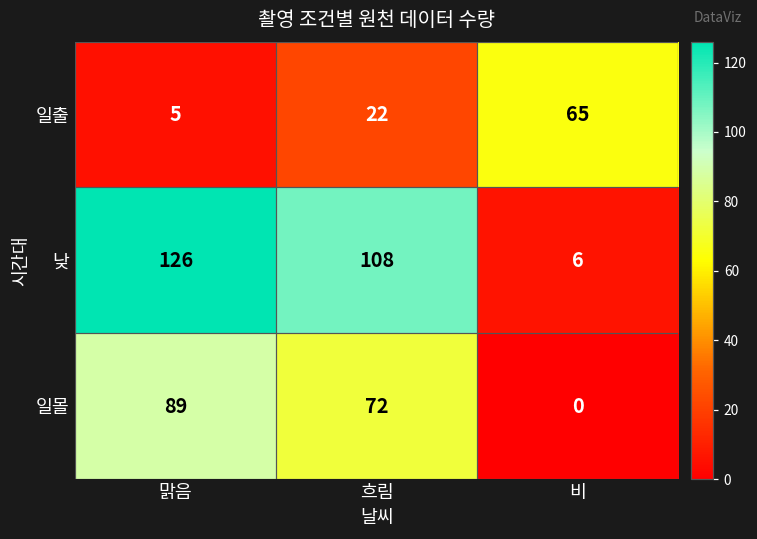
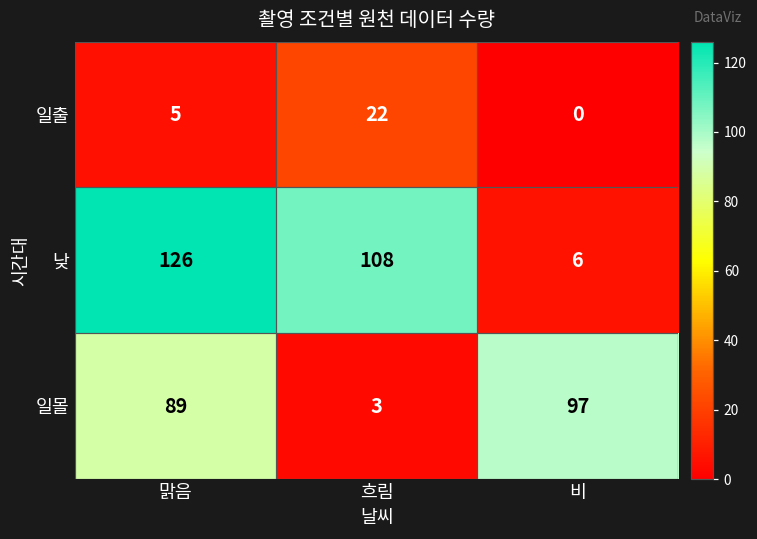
  {
    "일출": {
      "맑음": 5,
      "흐림": 22,
-     "비": 65
+     "비": 0
    },
    "낮": {
      "맑음": 126,
      "흐림": 108,
      "비": 6
    },
    "일몰": {
      "맑음": 89,
-     "흐림": 72,
-     "비": 0
+     "흐림": 3,
+     "비": 97
    }
  }
